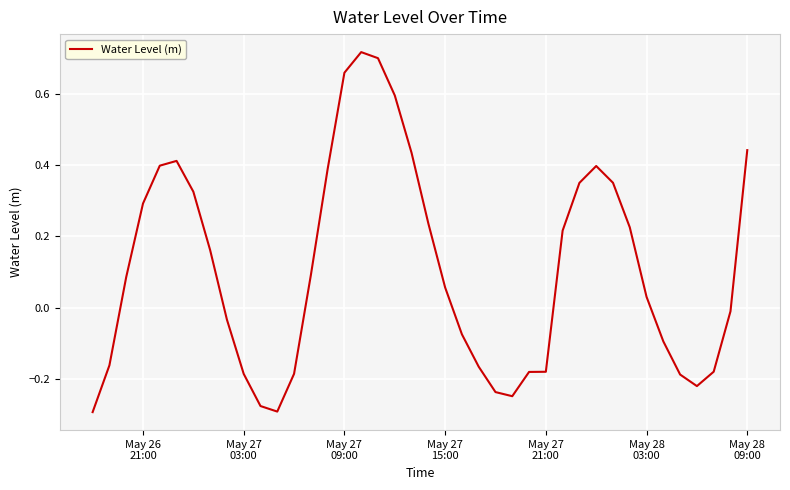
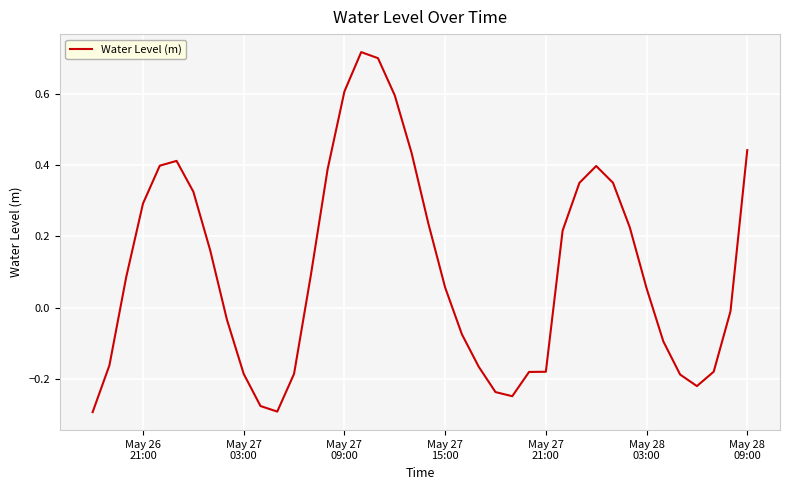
  {
    "May 26 21:00": 0.29,
    "May 27 03:00": -0.19,
-   "May 27 09:00": 0.66,
+   "May 27 09:00": 0.61,
    "May 27 15:00": 0.06,
    "May 27 21:00": -0.18,
-   "May 28 03:00": 0.03,
+   "May 28 03:00": 0.05,
    "May 28 09:00": 0.44
  }
